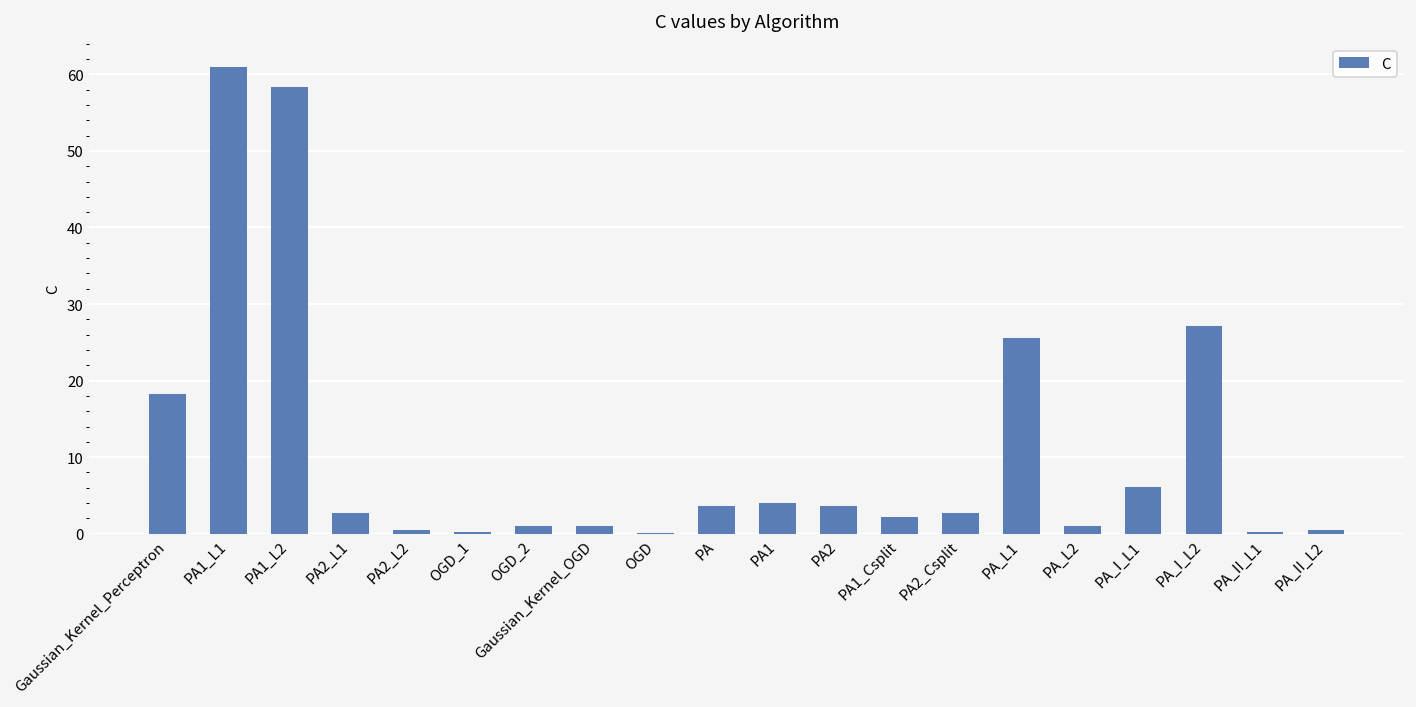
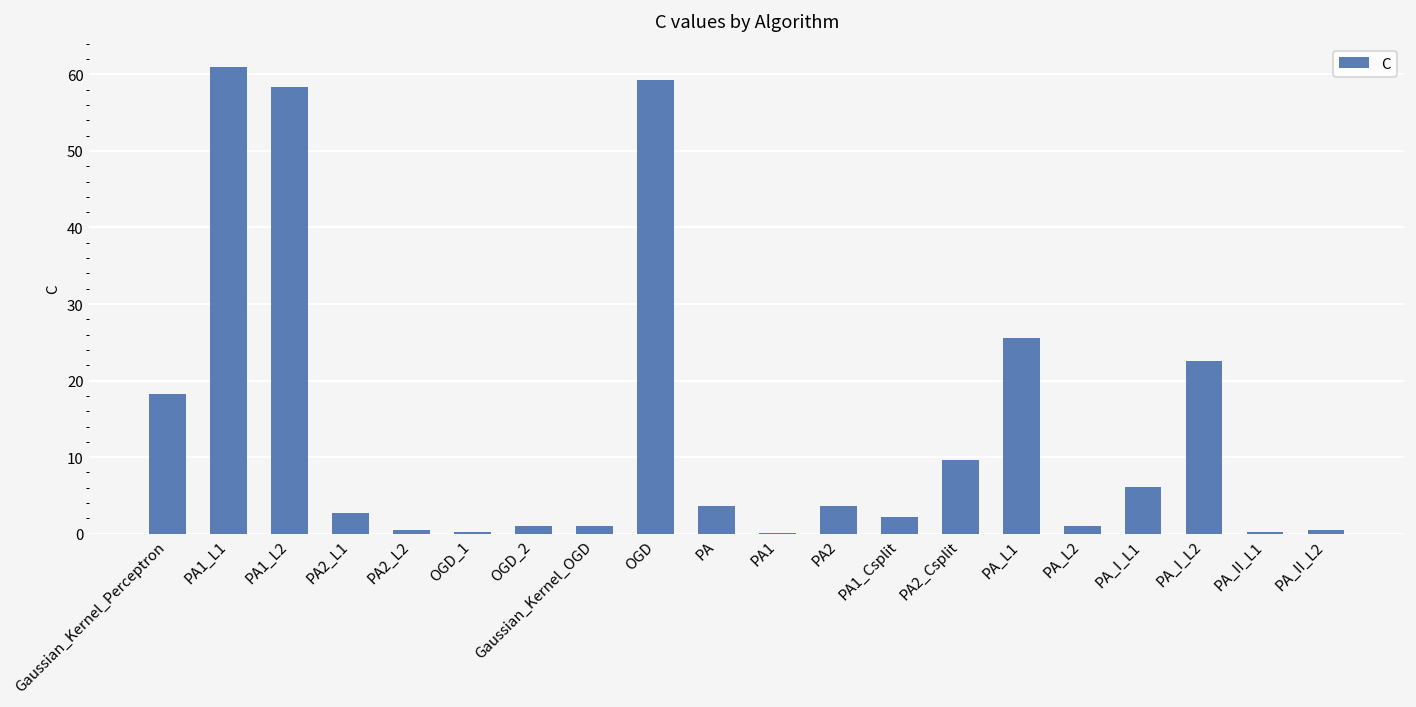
  {
    "Gaussian_Kernel_Perceptron": 18,
    "PA1_L1": 61,
    "PA1_L2": 58,
    "PA2_L1": 3,
    "PA2_L2": 0,
    "OGD_2": 1,
    "Gaussian_Kernel_OGD": 1,
-   "OGD": 0,
+   "OGD": 59,
    "PA": 4,
-   "PA1": 4,
+   "PA1": 0,
    "PA2": 4,
    "PA1_Csplit": 2,
-   "PA2_Csplit": 3,
+   "PA2_Csplit": 10,
    "PA_L1": 26,
    "PA_L2": 1,
    "PA_I_L1": 6,
-   "PA_I_L2": 27,
+   "PA_I_L2": 23,
    "PA_II_L2": 1
  }
